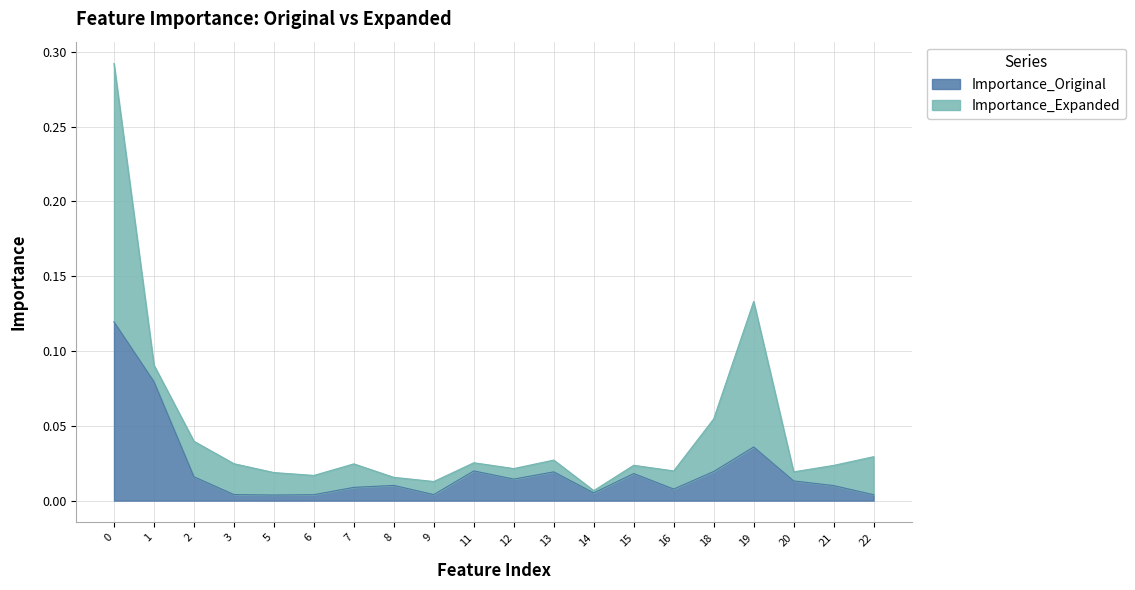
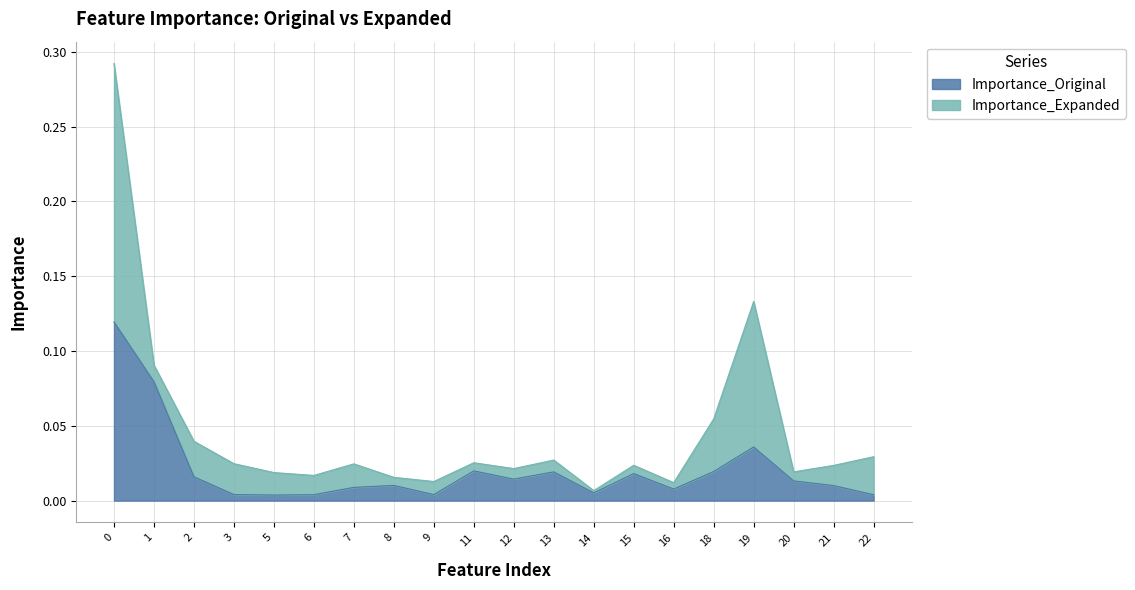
  {
    "Importance_Original": {
      "0": 0.119,
      "1": 0.079,
      "2": 0.016,
      "3": 0.004,
      "5": 0.004,
      "6": 0.004,
      "7": 0.009,
      "8": 0.010,
      "9": 0.004,
      "11": 0.020,
      "12": 0.014,
      "13": 0.019,
      "15": 0.018,
      "16": 0.008,
      "18": 0.019,
      "19": 0.036,
      "20": 0.013,
      "21": 0.010,
      "22": 0.004
    },
    "Importance_Expanded": {
      "0": 0.173,
      "1": 0.011,
      "2": 0.024,
      "3": 0.021,
      "5": 0.015,
      "6": 0.013,
      "7": 0.016,
      "8": 0.005,
      "9": 0.009,
      "11": 0.005,
      "12": 0.007,
      "13": 0.008,
      "15": 0.006,
-     "16": 0.012,
+     "16": 0.004,
      "18": 0.035,
      "19": 0.097,
      "20": 0.006,
      "21": 0.013,
      "22": 0.025
    }
  }
